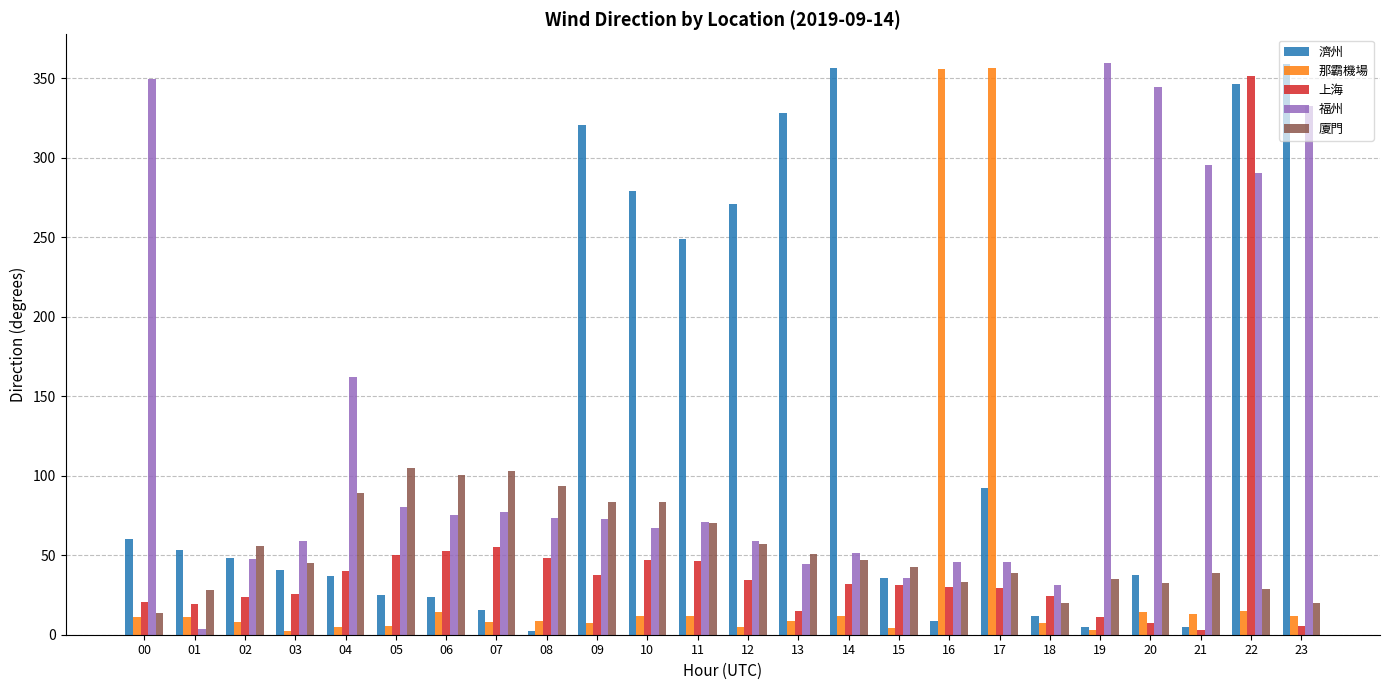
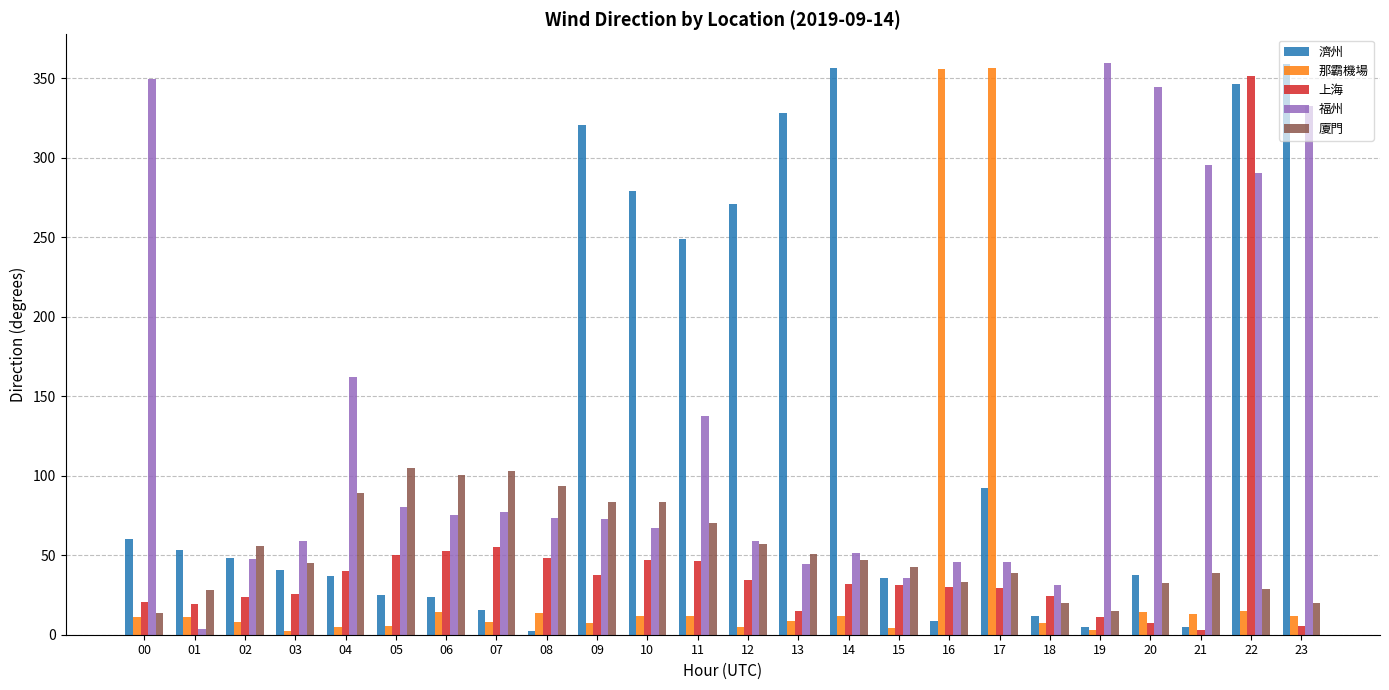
  {
    "濟州": {
      "00": 60,
      "01": 53,
      "02": 48,
      "03": 41,
      "04": 37,
      "05": 25,
      "06": 24,
      "07": 16,
      "08": 3,
      "09": 321,
      "10": 279,
      "11": 249,
      "12": 271,
      "13": 328,
      "14": 356,
      "15": 36,
      "16": 9,
      "17": 92,
      "18": 11,
      "19": 5,
      "20": 38,
      "21": 5,
      "22": 347
    },
    "那霸機場": {
      "00": 11,
      "01": 11,
      "02": 8,
      "03": 2,
      "04": 5,
      "05": 6,
      "06": 15,
      "07": 8,
-     "08": 8,
+     "08": 14,
      "09": 7,
      "10": 12,
      "11": 12,
      "12": 5,
      "13": 9,
      "14": 12,
      "15": 4,
      "16": 356,
      "17": 357,
      "18": 8,
      "19": 3,
      "20": 14,
      "21": 13,
      "22": 15,
      "23": 12
    },
    "上海": {
      "00": 21,
      "01": 19,
      "02": 24,
      "03": 26,
      "04": 40,
      "05": 50,
      "06": 53,
      "07": 55,
      "08": 48,
      "09": 38,
      "10": 47,
      "11": 47,
      "12": 34,
      "13": 15,
      "14": 32,
      "15": 31,
      "16": 30,
      "17": 30,
      "18": 24,
      "19": 11,
      "20": 7,
      "21": 3,
      "22": 352,
      "23": 6
    },
    "福州": {
      "00": 349,
      "01": 4,
      "02": 48,
      "03": 59,
      "04": 162,
      "05": 80,
      "06": 75,
      "07": 77,
      "08": 74,
      "09": 73,
      "10": 67,
-     "11": 71,
+     "11": 138,
      "12": 59,
      "13": 44,
      "14": 51,
      "15": 36,
      "16": 46,
      "17": 46,
      "18": 31,
      "19": 360,
      "20": 345,
      "21": 296,
      "22": 291
    },
    "廈門": {
      "00": 13,
      "01": 28,
      "02": 56,
      "03": 45,
      "04": 89,
      "05": 105,
      "06": 100,
      "07": 103,
      "08": 93,
      "09": 84,
      "10": 84,
      "11": 70,
      "12": 57,
      "13": 51,
      "14": 47,
      "15": 43,
      "16": 33,
      "17": 39,
      "18": 20,
-     "19": 35,
+     "19": 15,
      "20": 32,
      "21": 39,
      "22": 29,
      "23": 20
    }
  }
